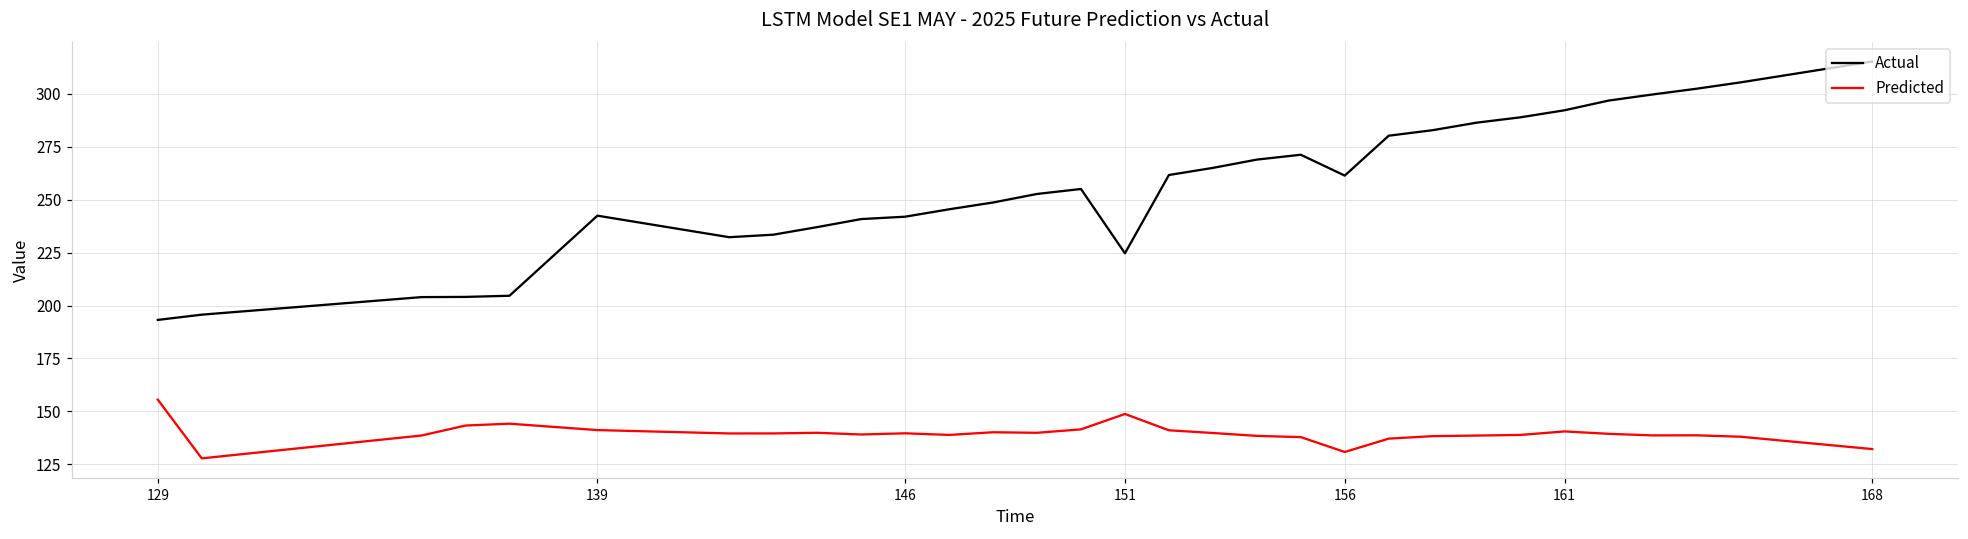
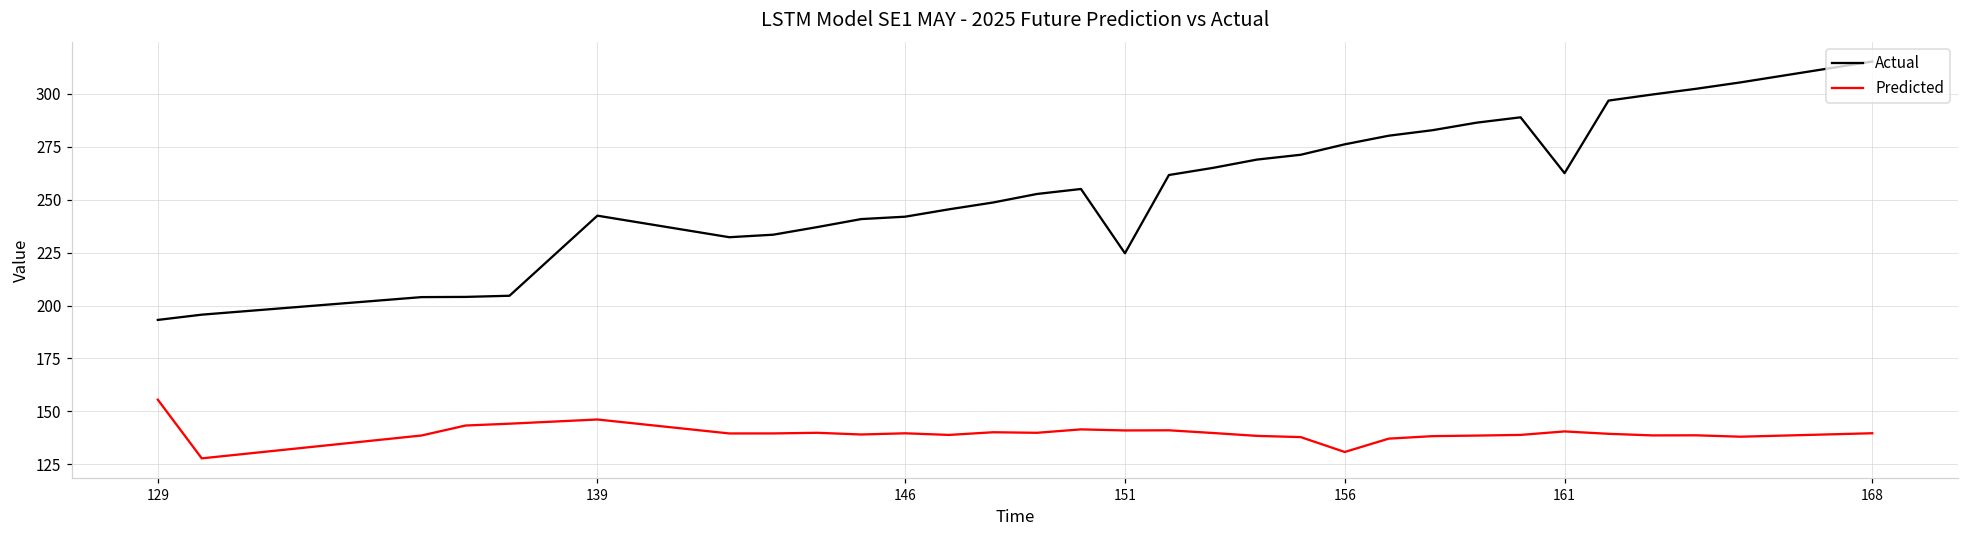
  {
    "Actual": {
      "129": 193,
      "139": 242,
      "146": 242,
      "151": 225,
-     "156": 261,
-     "161": 292
+     "156": 276,
+     "161": 262
    },
    "Predicted": {
      "129": 156,
-     "139": 141,
+     "139": 146,
      "146": 140,
-     "151": 149,
+     "151": 141,
      "156": 131,
      "161": 141,
-     "168": 132
+     "168": 140
    }
  }
